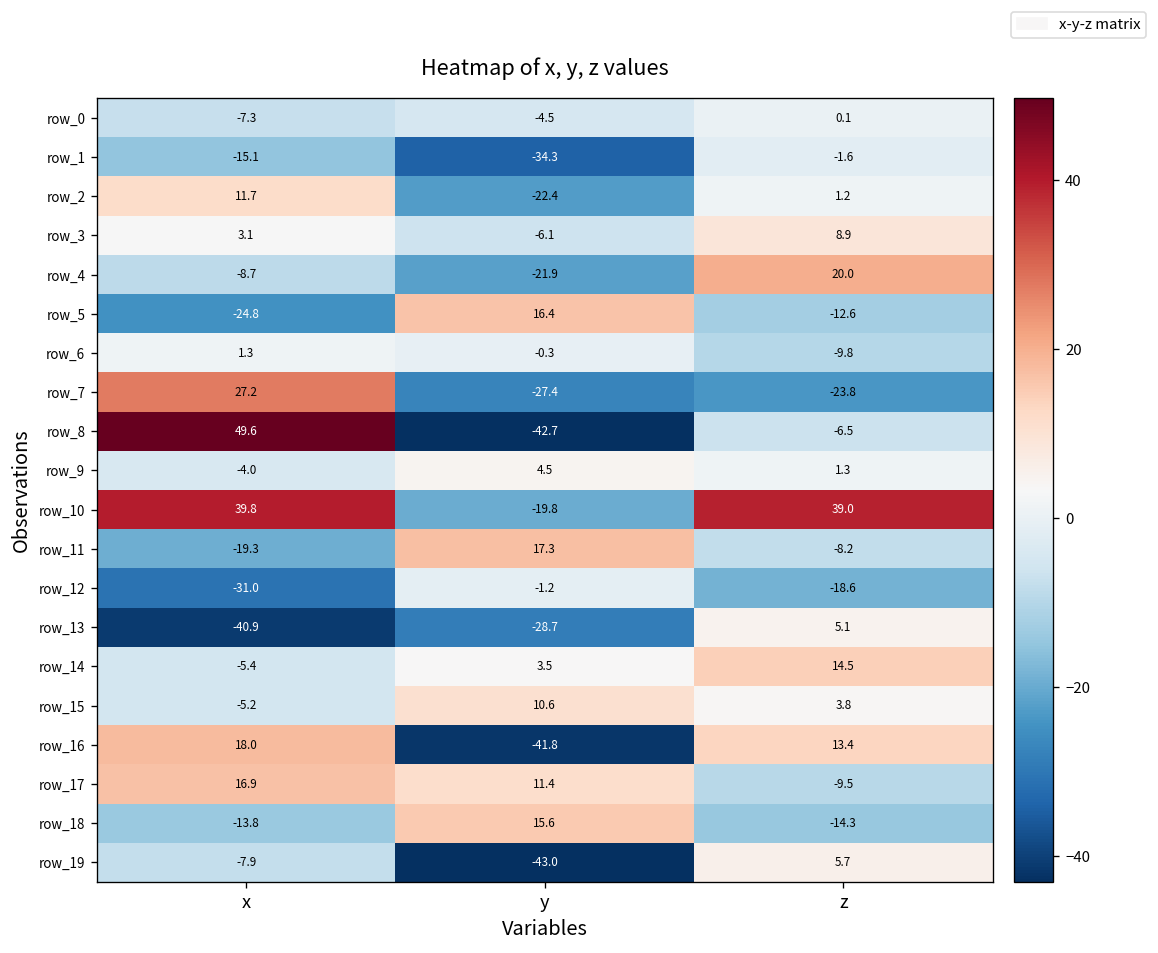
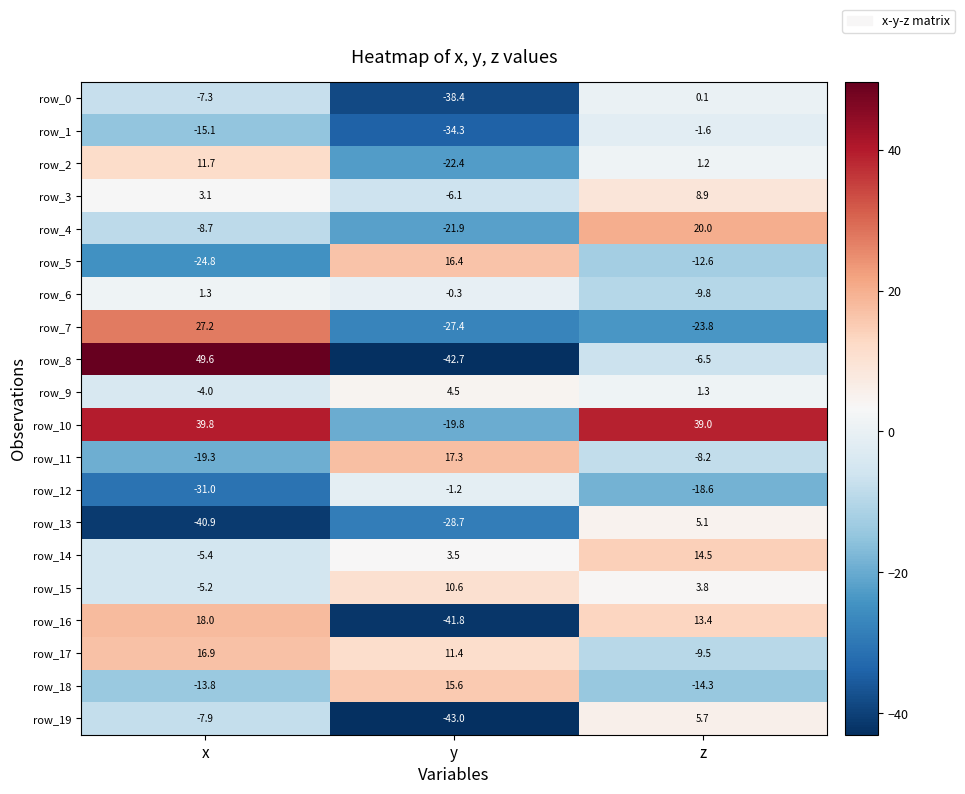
  {
    "row_0": {
      "x": -7.3,
-     "y": -4.5,
+     "y": -38.4,
      "z": 0.1
    },
    "row_1": {
      "x": -15.1,
      "y": -34.3,
      "z": -1.6
    },
    "row_2": {
      "x": 11.7,
      "y": -22.4,
      "z": 1.2
    },
    "row_3": {
      "x": 3.1,
      "y": -6.1,
      "z": 8.9
    },
    "row_4": {
      "x": -8.7,
      "y": -21.9,
      "z": 20.0
    },
    "row_5": {
      "x": -24.8,
      "y": 16.4,
      "z": -12.6
    },
    "row_6": {
      "x": 1.3,
      "y": -0.3,
      "z": -9.8
    },
    "row_7": {
      "x": 27.2,
      "y": -27.4,
      "z": -23.8
    },
    "row_8": {
      "x": 49.6,
      "y": -42.7,
      "z": -6.5
    },
    "row_9": {
      "x": -4.0,
      "y": 4.5,
      "z": 1.3
    },
    "row_10": {
      "x": 39.8,
      "y": -19.8,
      "z": 39.0
    },
    "row_11": {
      "x": -19.3,
      "y": 17.3,
      "z": -8.2
    },
    "row_12": {
      "x": -31.0,
      "y": -1.2,
      "z": -18.6
    },
    "row_13": {
      "x": -40.9,
      "y": -28.7,
      "z": 5.1
    },
    "row_14": {
      "x": -5.4,
      "y": 3.5,
      "z": 14.5
    },
    "row_15": {
      "x": -5.2,
      "y": 10.6,
      "z": 3.8
    },
    "row_16": {
      "x": 18.0,
      "y": -41.8,
      "z": 13.4
    },
    "row_17": {
      "x": 16.9,
      "y": 11.4,
      "z": -9.5
    },
    "row_18": {
      "x": -13.8,
      "y": 15.6,
      "z": -14.3
    },
    "row_19": {
      "x": -7.9,
      "y": -43.0,
      "z": 5.7
    }
  }
